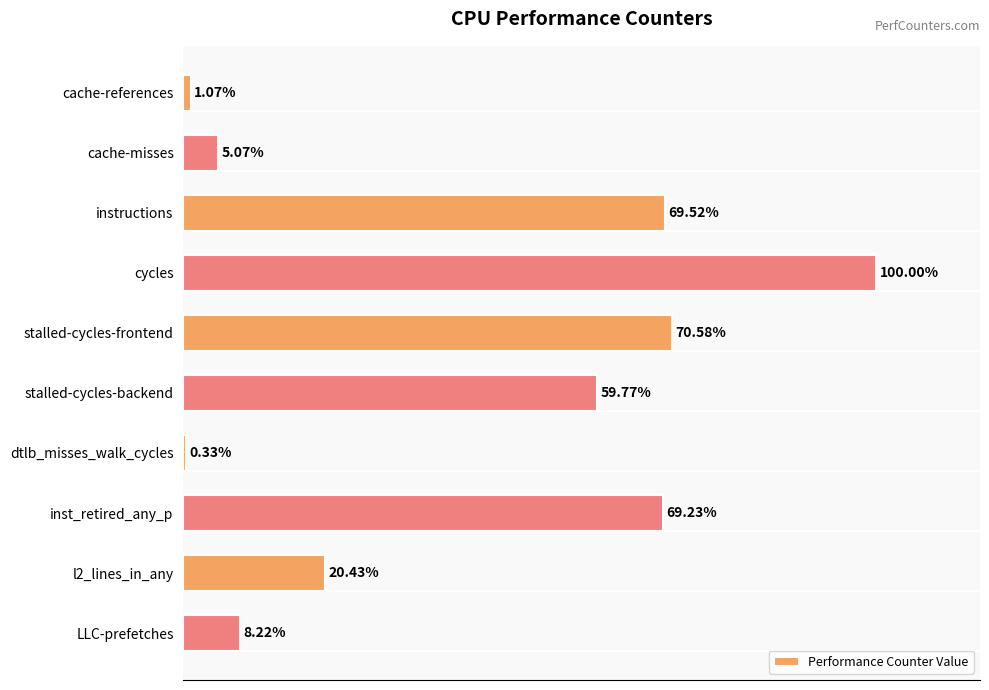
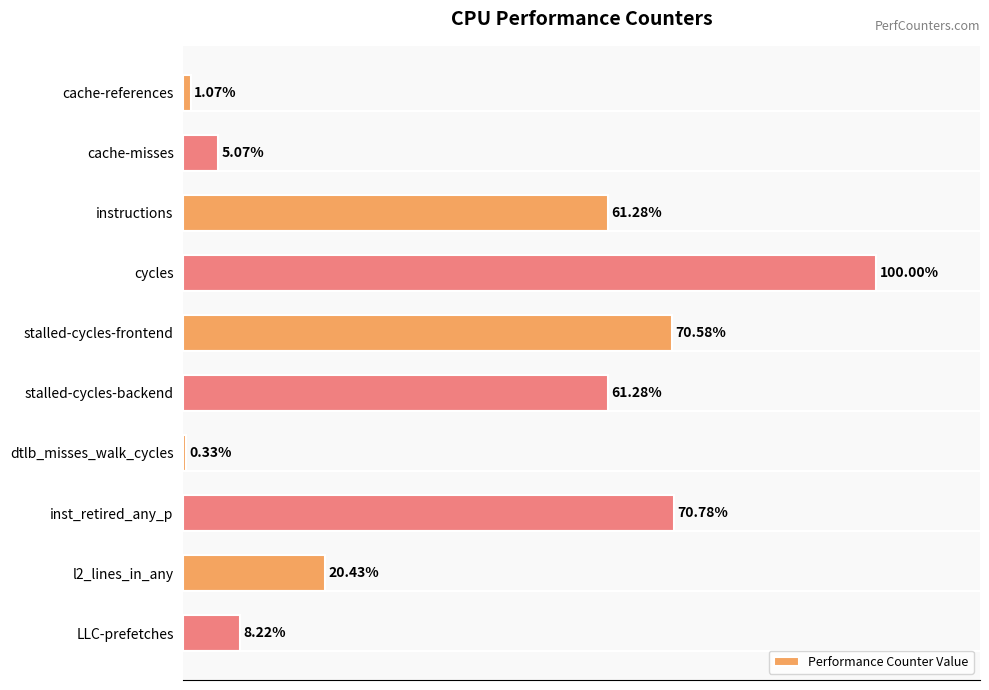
  {
    "cache-references": "1.07%",
    "cache-misses": "5.07%",
-   "instructions": "69.52%",
+   "instructions": "61.28%",
    "cycles": "100.00%",
    "stalled-cycles-frontend": "70.58%",
-   "stalled-cycles-backend": "59.77%",
+   "stalled-cycles-backend": "61.28%",
    "dtlb_misses_walk_cycles": "0.33%",
-   "inst_retired_any_p": "69.23%",
+   "inst_retired_any_p": "70.78%",
    "l2_lines_in_any": "20.43%",
    "LLC-prefetches": "8.22%"
  }
